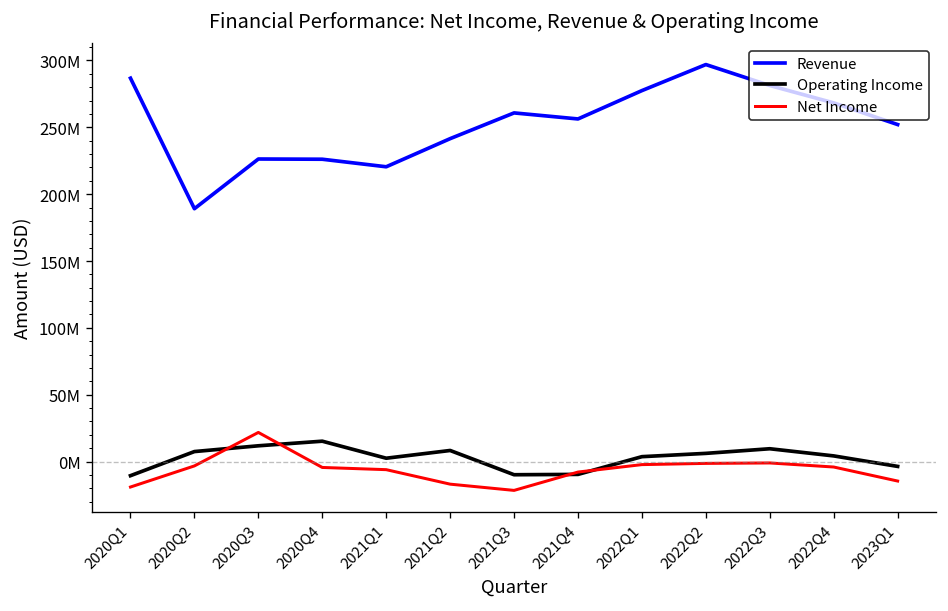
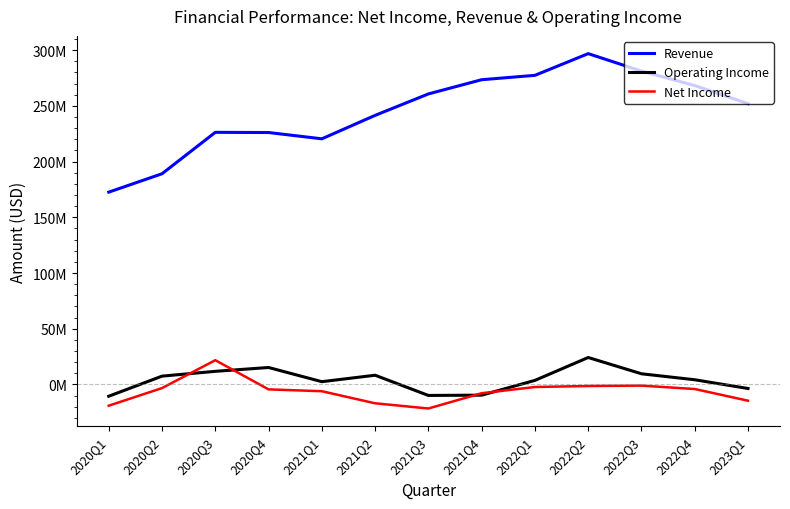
  {
    "Revenue": {
-     "2020Q1": 287000000,
+     "2020Q1": 173000000,
      "2020Q2": 189000000,
      "2020Q3": 226000000,
      "2020Q4": 226000000,
      "2021Q1": 220000000,
      "2021Q2": 241000000,
      "2021Q3": 261000000,
-     "2021Q4": 256000000,
+     "2021Q4": 273000000,
      "2022Q1": 277000000,
      "2022Q2": 297000000
    },
    "Operating Income": {
      "2020Q1": -11000000,
      "2020Q2": 7000000,
      "2020Q3": 12000000,
      "2020Q4": 15000000,
      "2021Q1": 3000000,
      "2021Q2": 8000000,
      "2021Q3": -10000000,
      "2022Q1": 4000000,
-     "2022Q2": 6000000,
+     "2022Q2": 24000000,
      "2022Q3": 10000000,
      "2022Q4": 4000000,
      "2023Q1": -4000000
    },
    "Net Income": {
      "2020Q1": -19000000,
      "2020Q2": -3000000,
      "2020Q3": 22000000,
      "2020Q4": -4000000,
      "2021Q1": -6000000,
      "2021Q2": -17000000,
      "2021Q3": -22000000,
      "2022Q1": -2000000,
      "2022Q2": -1000000,
      "2022Q3": -1000000,
      "2022Q4": -4000000,
      "2023Q1": -15000000
    }
  }
